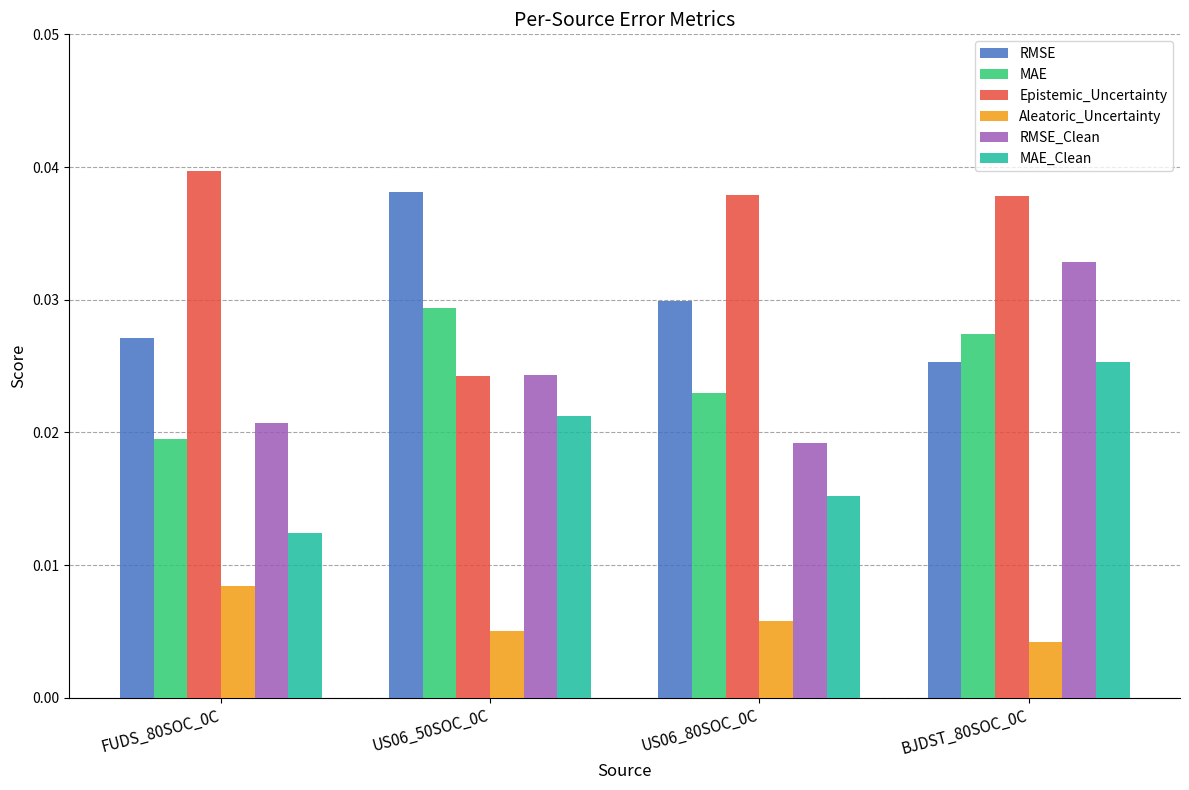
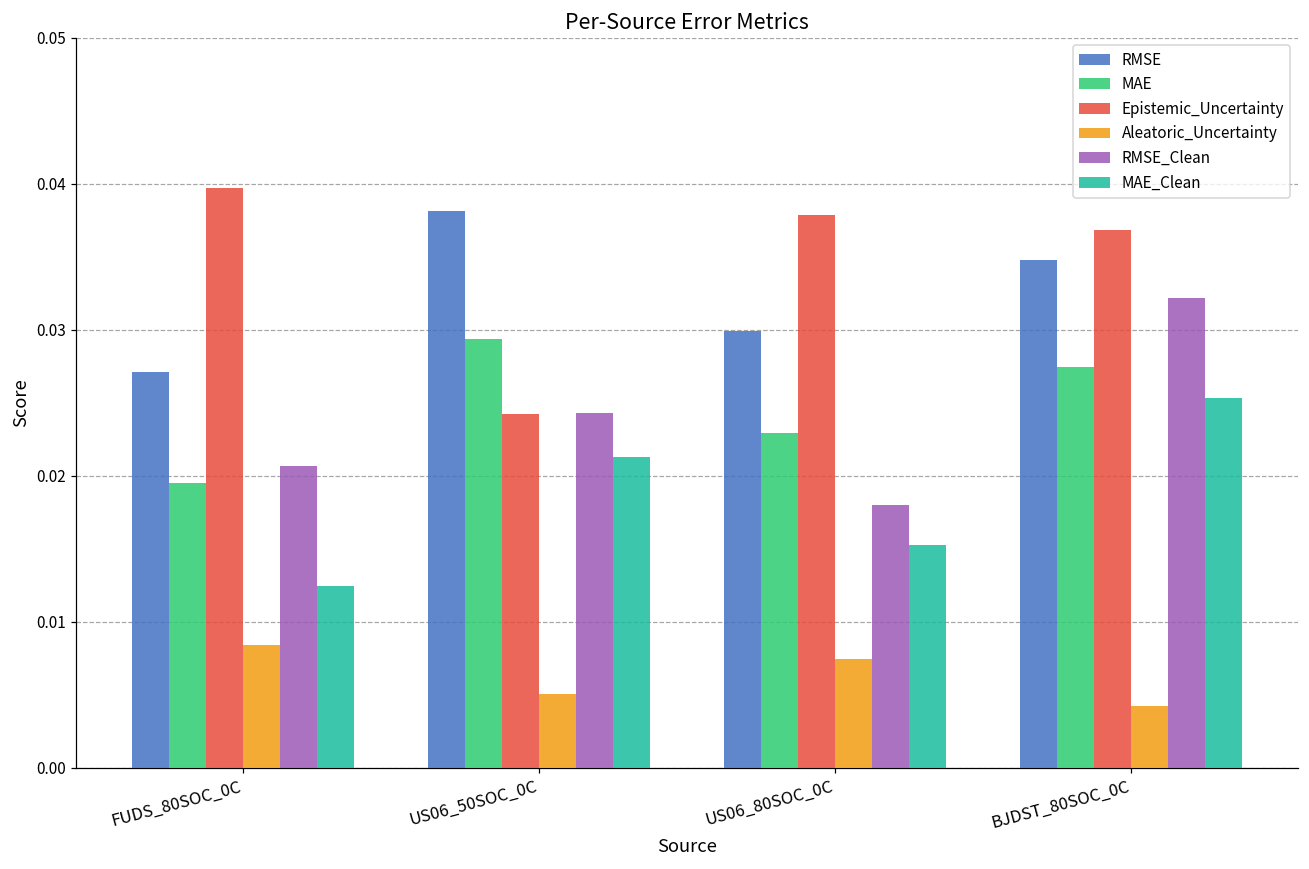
  {
    "RMSE": {
      "FUDS_80SOC_0C": 0.0271,
      "US06_50SOC_0C": 0.0381,
      "US06_80SOC_0C": 0.0299,
-     "BJDST_80SOC_0C": 0.0253
+     "BJDST_80SOC_0C": 0.0348
    },
    "Epistemic_Uncertainty": {
      "FUDS_80SOC_0C": 0.0397,
      "US06_50SOC_0C": 0.0242,
      "US06_80SOC_0C": 0.0379,
-     "BJDST_80SOC_0C": 0.0378
+     "BJDST_80SOC_0C": 0.0368
    },
    "Aleatoric_Uncertainty": {
      "FUDS_80SOC_0C": 0.0084,
      "US06_50SOC_0C": 0.0051,
-     "US06_80SOC_0C": 0.0058,
+     "US06_80SOC_0C": 0.0074,
      "BJDST_80SOC_0C": 0.0042
    },
    "RMSE_Clean": {
      "FUDS_80SOC_0C": 0.0207,
      "US06_50SOC_0C": 0.0243,
-     "US06_80SOC_0C": 0.0192,
-     "BJDST_80SOC_0C": 0.0328
+     "US06_80SOC_0C": 0.0180,
+     "BJDST_80SOC_0C": 0.0322
    }
  }
